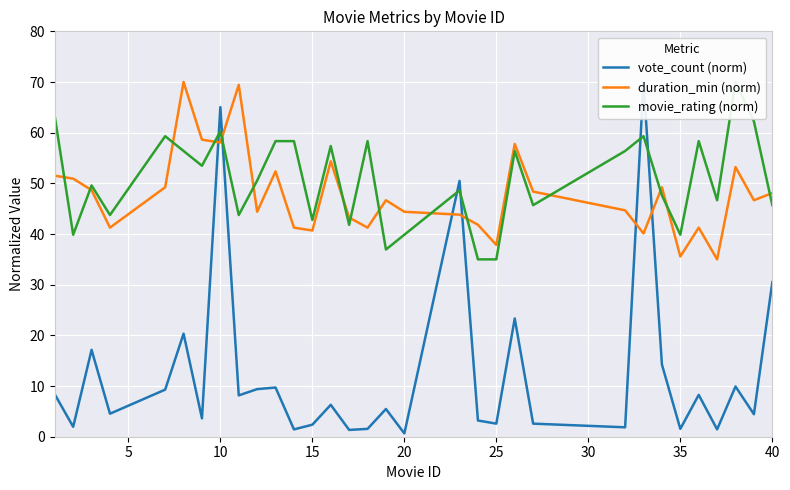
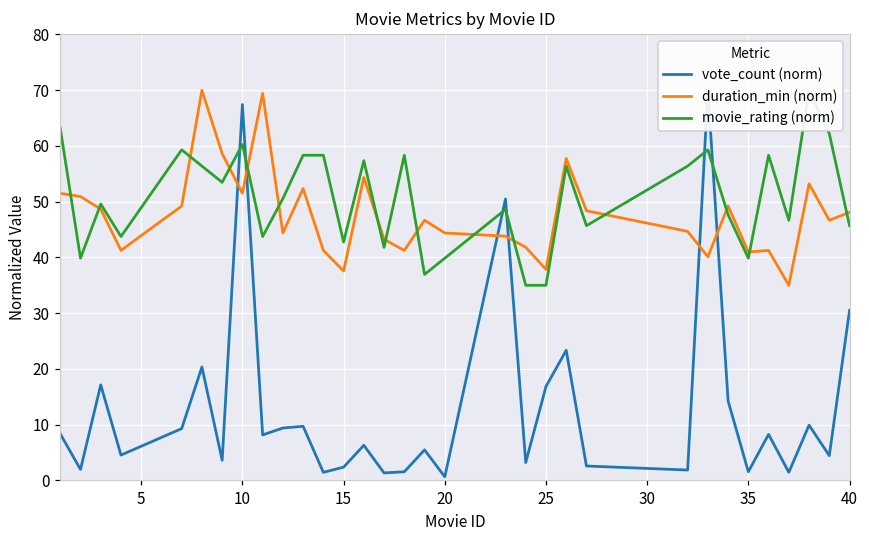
  {
    "vote_count (norm)": {
-     "10": 65,
+     "10": 67,
      "15": 2,
      "20": 1,
-     "25": 3,
+     "25": 17,
      "35": 2,
      "40": 30
    },
    "duration_min (norm)": {
-     "10": 58,
-     "15": 41,
+     "10": 52,
+     "15": 38,
      "20": 44,
      "25": 38,
-     "35": 36,
+     "35": 41,
      "40": 48
    },
    "movie_rating (norm)": {
      "10": 60,
      "15": 43,
      "20": 40,
      "25": 35,
      "35": 40,
      "40": 46
    }
  }
